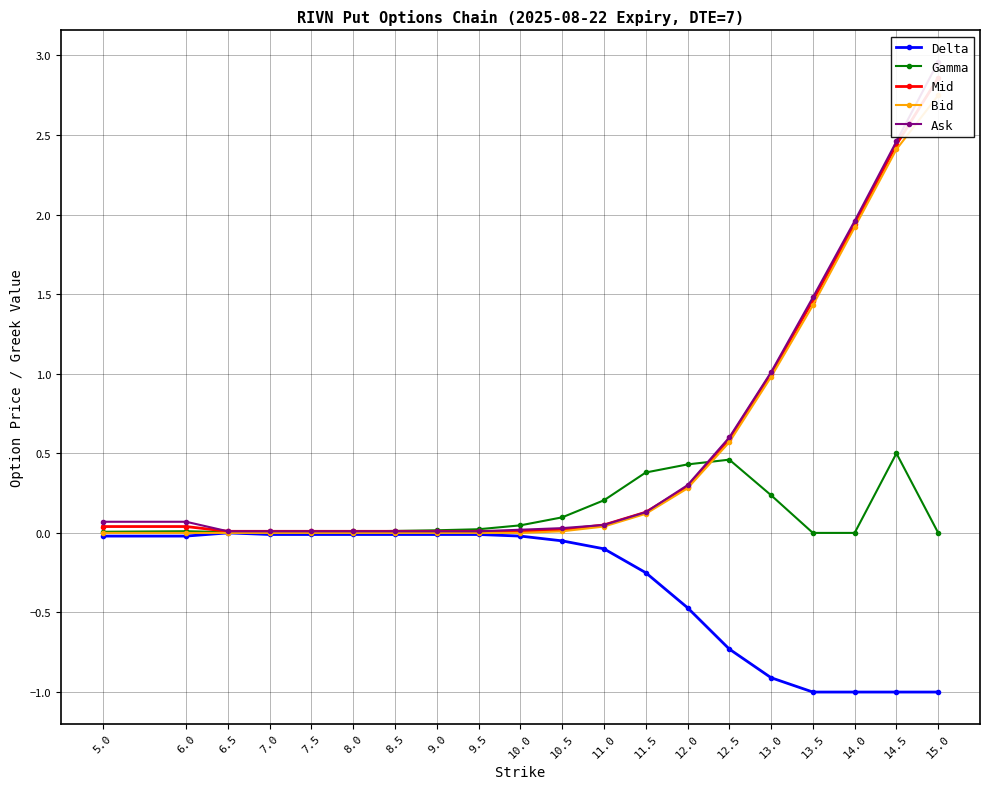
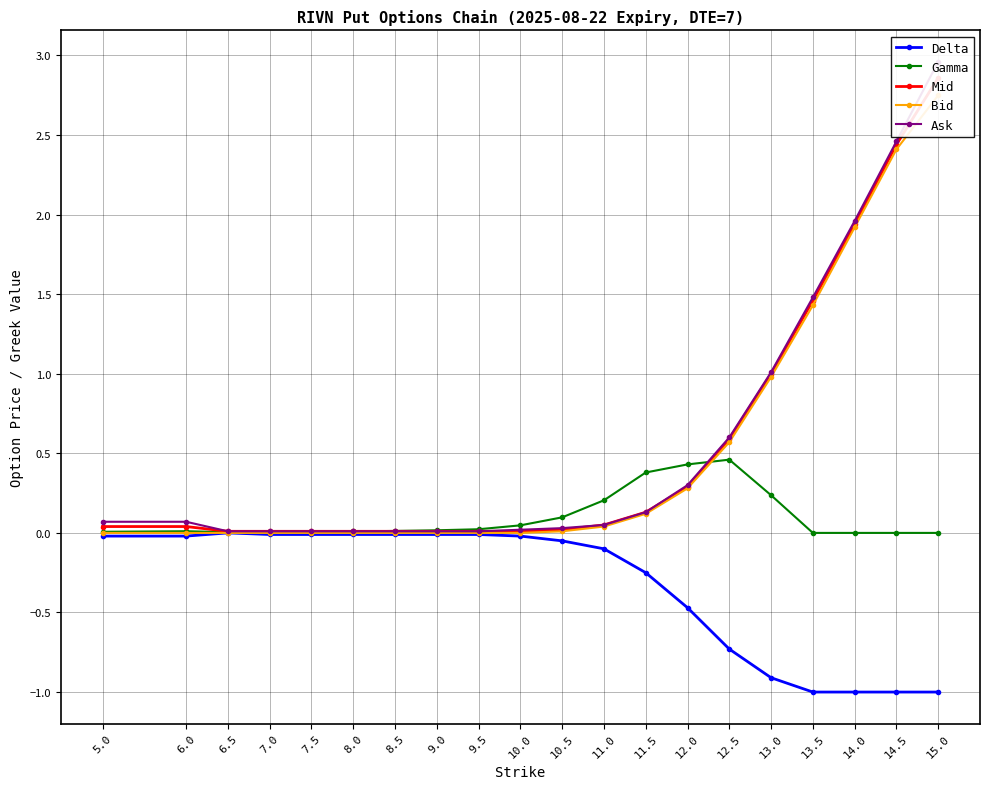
  {
    "Delta": {
      "5.0": -0.02,
      "6.0": -0.02,
      "10.0": -0.02,
      "10.5": -0.05,
      "11.0": -0.1,
      "11.5": -0.25,
      "12.0": -0.47,
      "12.5": -0.73,
      "13.0": -0.9,
      "13.5": -1.0,
      "14.0": -1.0,
      "14.5": -1.0,
      "15.0": -1.0
    },
    "Gamma": {
      "10.0": 0.05,
      "10.5": 0.1,
      "11.0": 0.2,
      "11.5": 0.38,
      "12.0": 0.43,
      "12.5": 0.46,
      "13.0": 0.24,
      "13.5": 0.0,
      "14.0": 0.0,
-     "14.5": 0.5,
+     "14.5": 0.0,
      "15.0": 0.0
    },
    "Mid": {
      "5.0": 0.04,
      "6.0": 0.04,
      "13.5": 1.46,
      "14.0": 1.94,
      "14.5": 2.44
    },
    "Bid": {
      "12.5": 0.57,
      "13.0": 0.98,
      "13.5": 1.43,
      "14.0": 1.92,
      "14.5": 2.4
    },
    "Ask": {
      "5.0": 0.07,
      "6.0": 0.07,
      "13.5": 1.48,
      "14.0": 1.96,
      "14.5": 2.46
    }
  }
